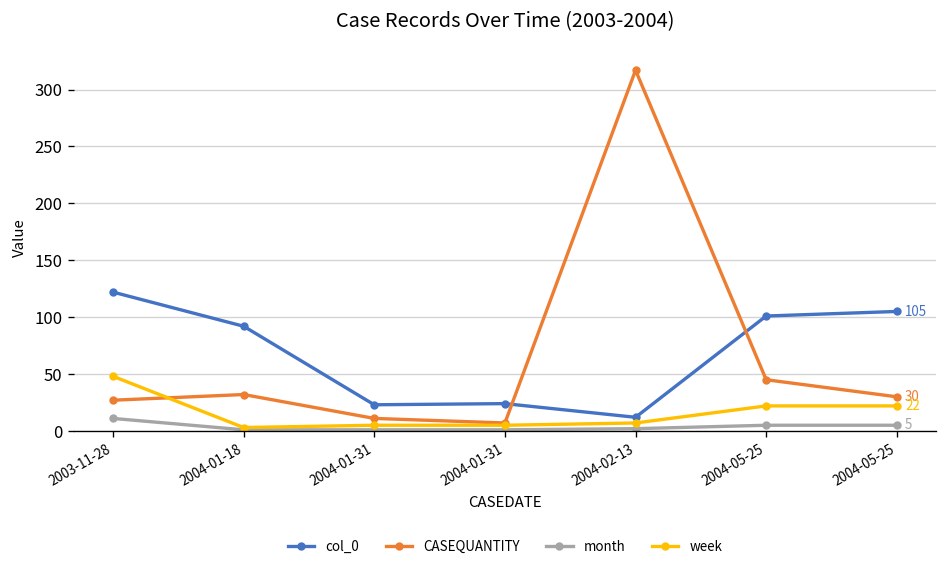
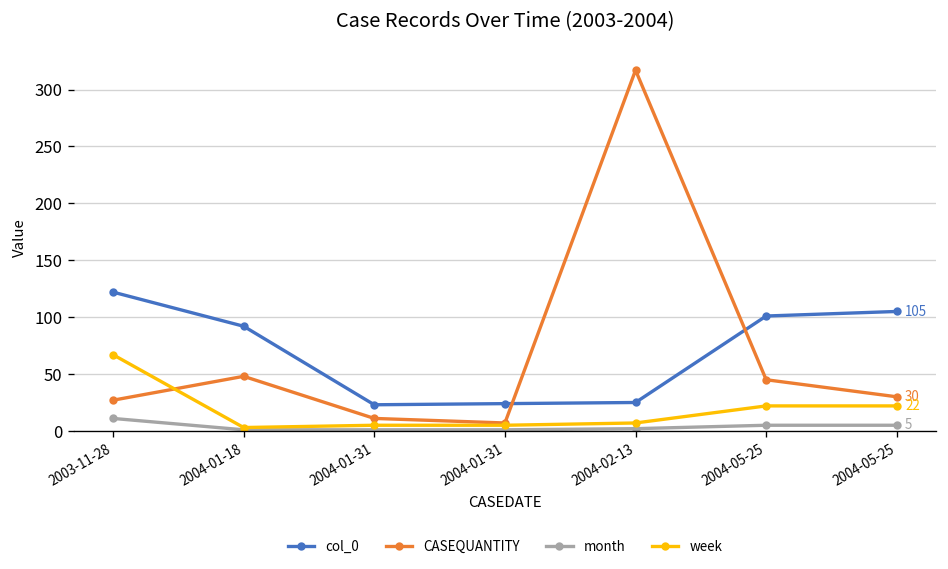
  {
    "col_0": {
      "2003-11-28": 120,
      "2004-01-18": 90,
-     "2004-02-13": 10
+     "2004-02-13": 30
    },
    "CASEQUANTITY": {
      "2003-11-28": 30,
-     "2004-01-18": 30,
+     "2004-01-18": 50,
      "2004-02-13": 320
    },
    "month": {
      "2003-11-28": 10,
      "2004-02-13": 0
    },
    "week": {
-     "2003-11-28": 50,
+     "2003-11-28": 70,
      "2004-02-13": 10
    }
  }
